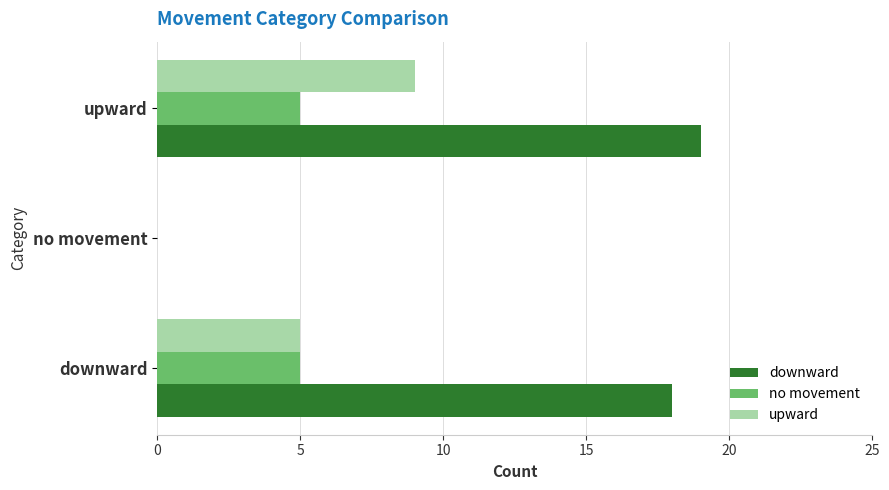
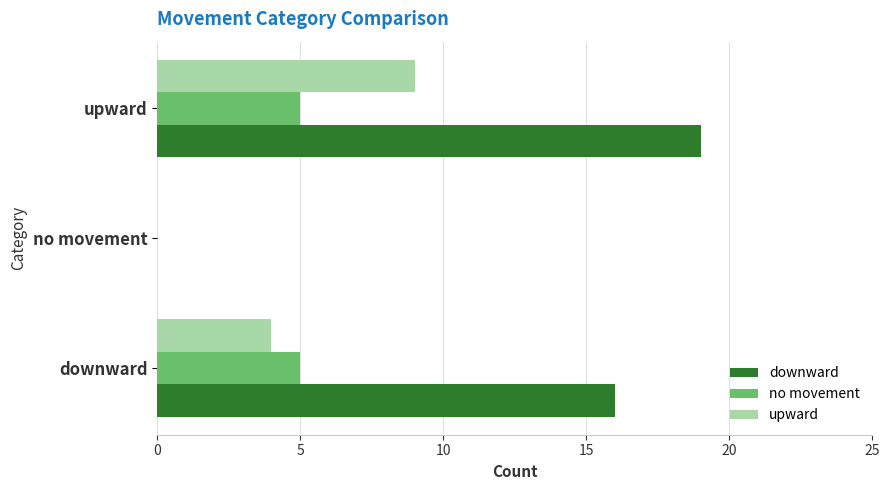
  {
    "downward": {
      "upward": 19,
      "no movement": 0,
-     "downward": 18
+     "downward": 16
    },
    "no movement": {
      "upward": 5,
      "no movement": 0,
      "downward": 5
    },
    "upward": {
      "upward": 9,
      "no movement": 0,
-     "downward": 5
+     "downward": 4
    }
  }
